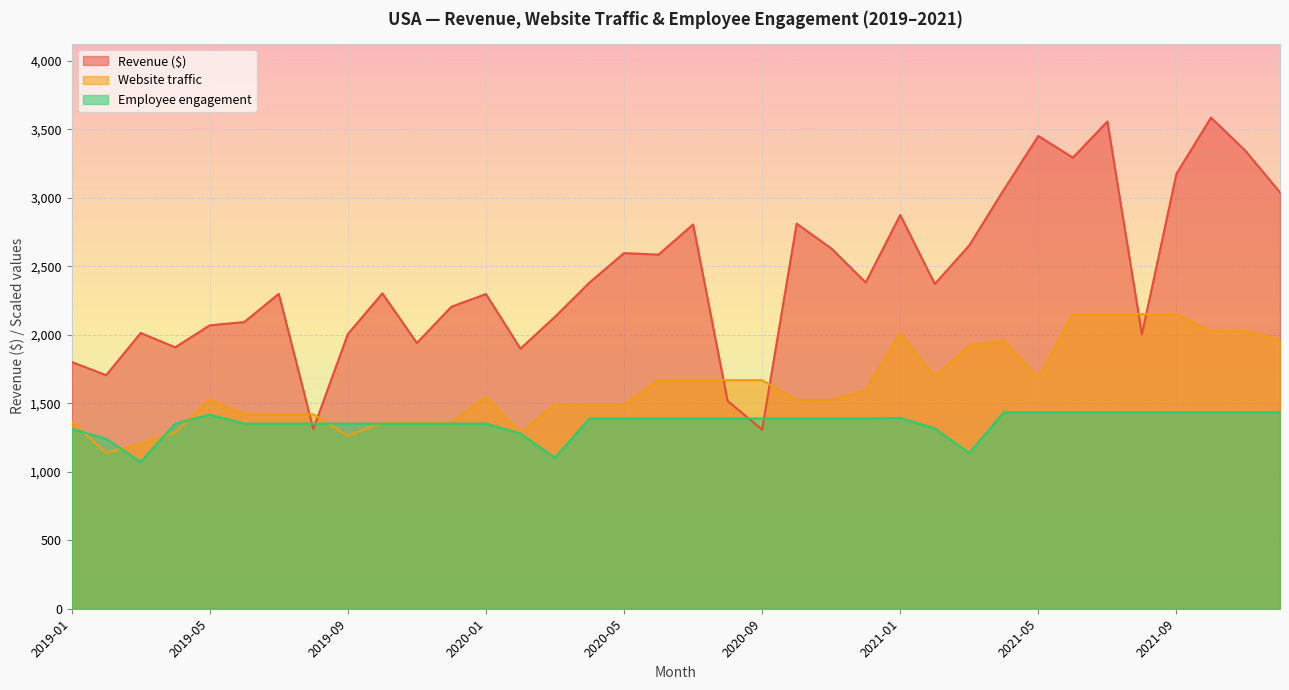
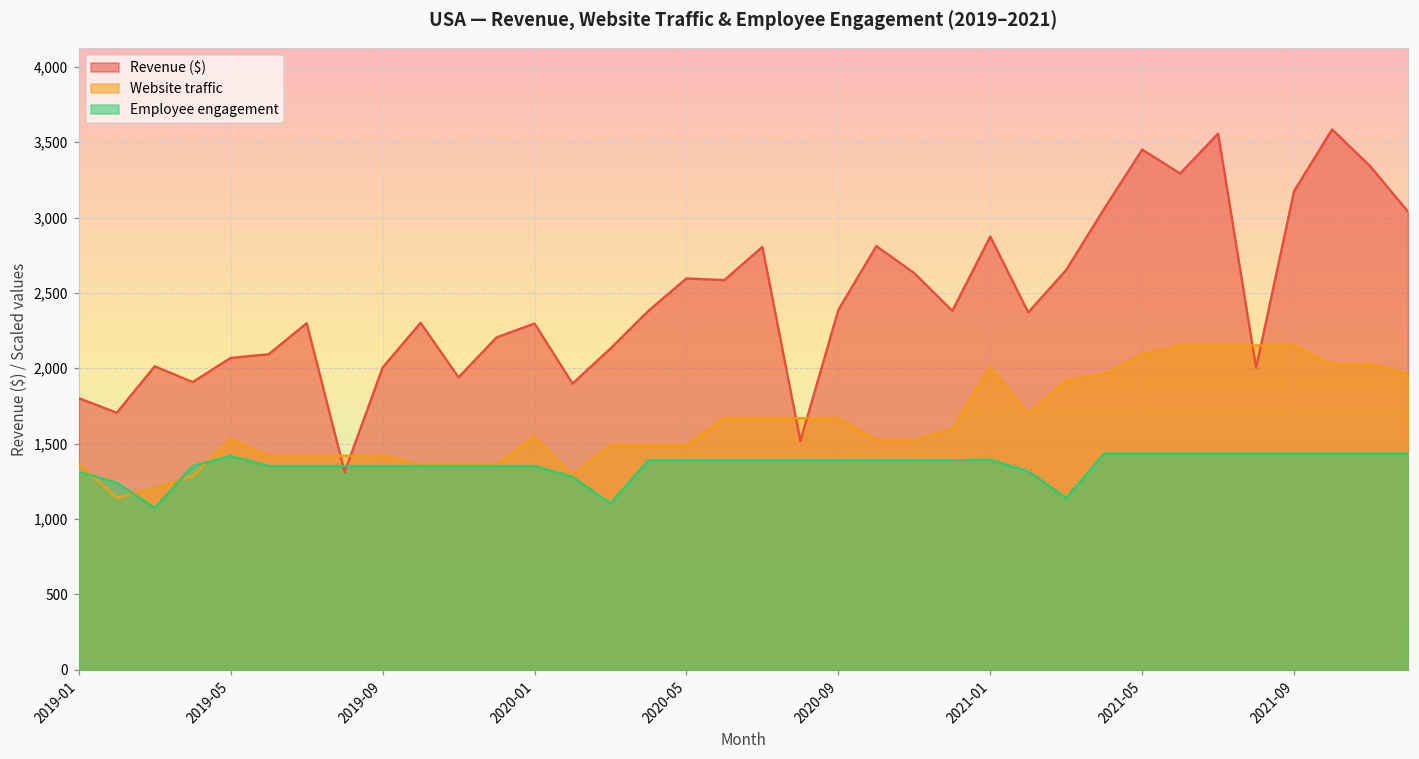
  {
    "Revenue ($)": {
      "2019-01": "1,800",
      "2019-05": "2,070",
      "2019-09": "2,000",
      "2020-01": "2,300",
      "2020-05": "2,600",
-     "2020-09": "1,310",
+     "2020-09": "2,390",
      "2021-01": "2,870",
      "2021-05": "3,450",
      "2021-09": "3,180"
    },
    "Website traffic": {
      "2019-01": "1,370",
      "2019-05": "1,530",
-     "2019-09": "1,260",
+     "2019-09": "1,420",
      "2020-01": "1,550",
      "2020-05": "1,490",
      "2020-09": "1,670",
      "2021-01": "2,010",
-     "2021-05": "1,690",
+     "2021-05": "2,090",
      "2021-09": "2,150"
    },
    "Employee engagement": {
      "2019-01": "1,310",
      "2019-05": "1,420",
      "2019-09": "1,350",
      "2020-01": "1,350",
      "2020-05": "1,390",
      "2020-09": "1,390",
      "2021-01": "1,390",
      "2021-05": "1,430",
      "2021-09": "1,430"
    }
  }
